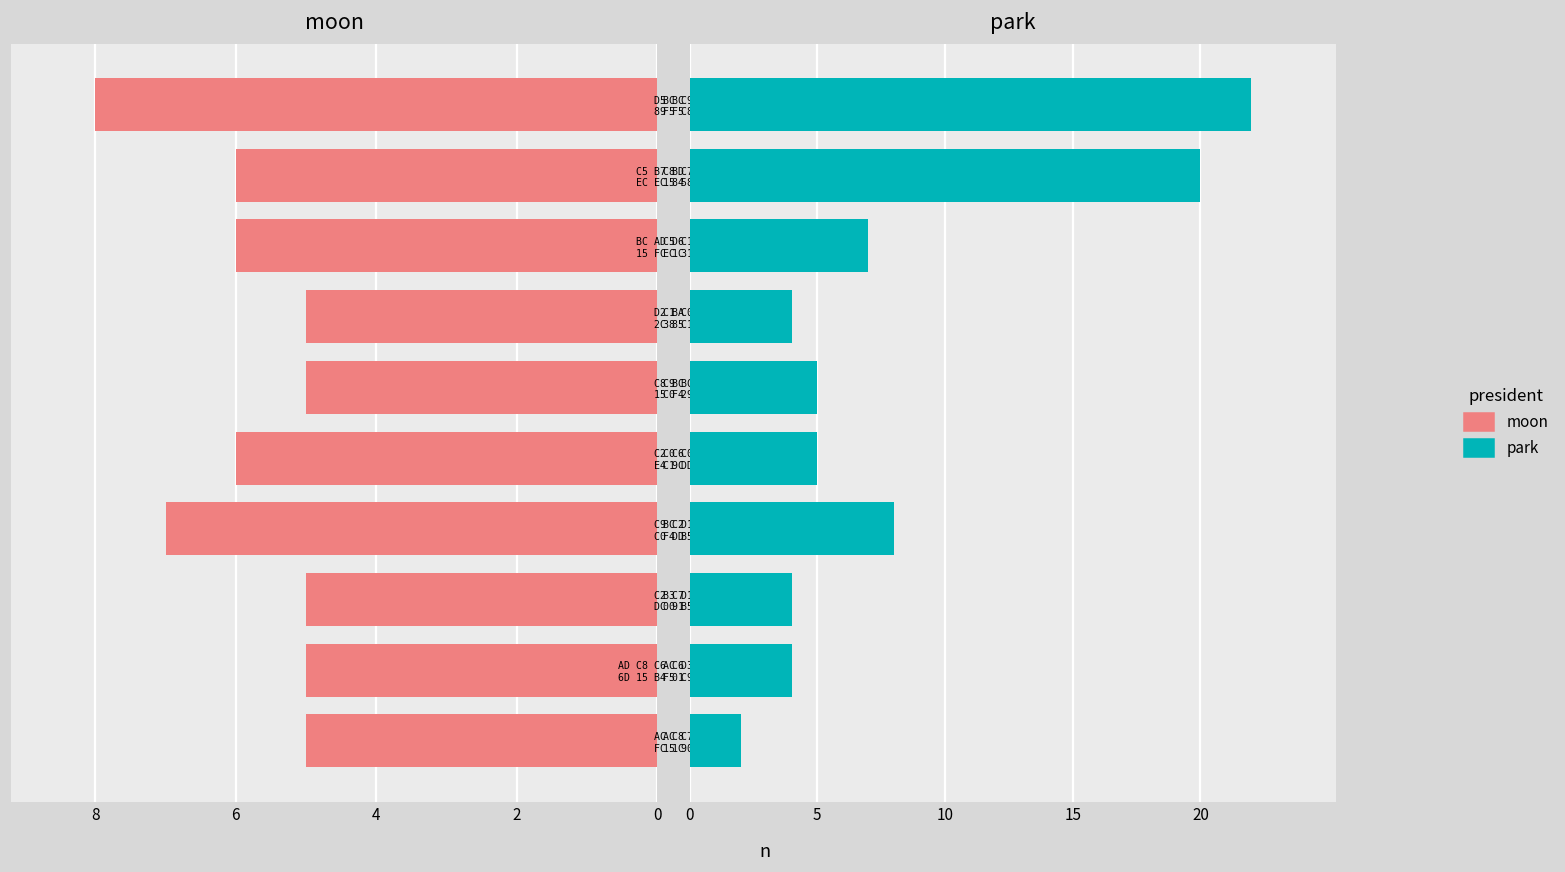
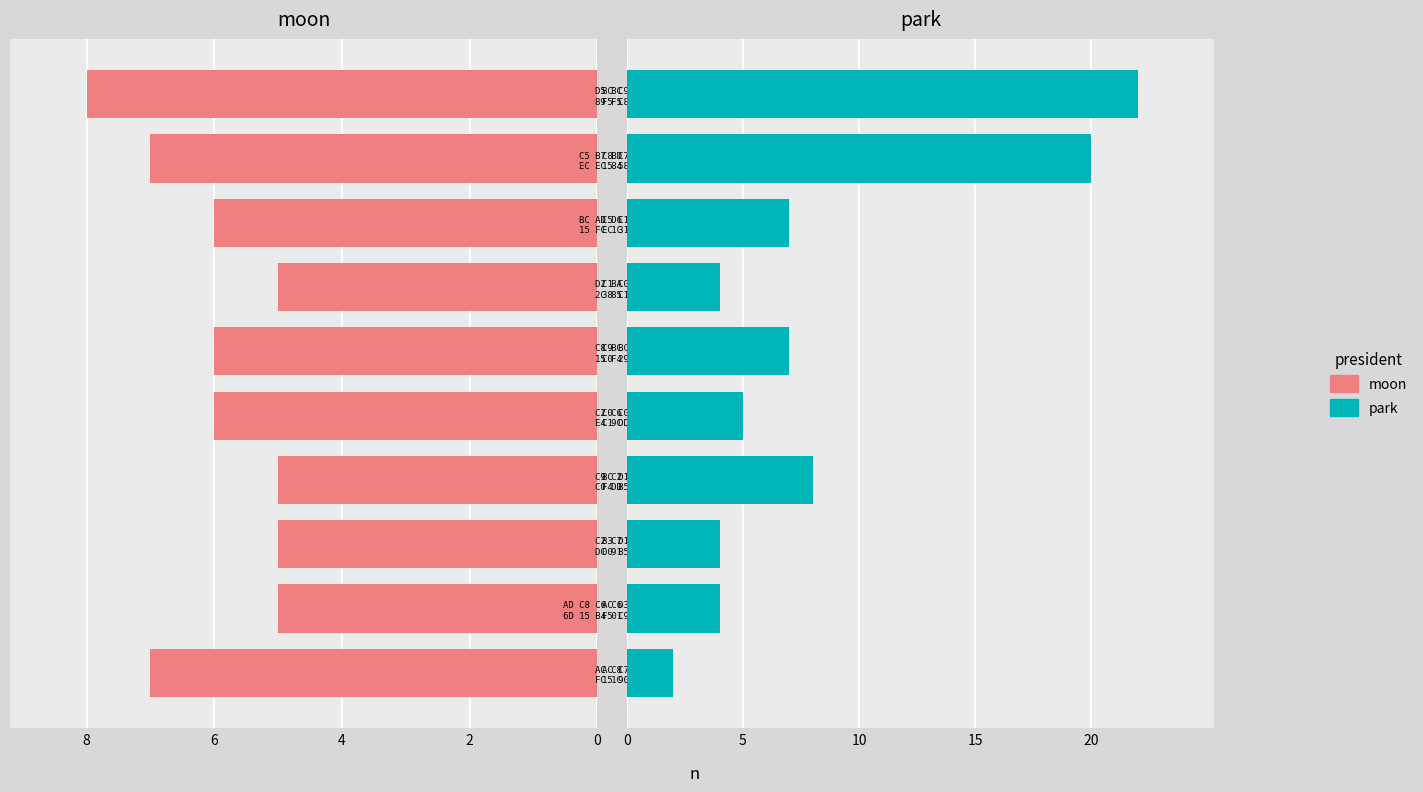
  {
    "moon": {
-     "C8 C7 15 58": 6,
+     "C8 C7 15 58": 7,
      "C5 C1 EC 31": 6,
      "C1 C0 38 C1": 5,
-     "C9 BC C0 29": 5,
+     "C9 BC C0 29": 6,
      "C0 C0 C1 DD": 6,
-     "BC D1 F4 B5": 7,
+     "BC D1 F4 B5": 5,
      "AC D3 F5 C9": 5,
-     "AC C7 15 90": 5
+     "AC C7 15 90": 7
    },
    "park": {
      "D5 BC 89 F5": 22,
      "D2 BA 2C 85": 4,
-     "C8 BC 15 F4": 5,
+     "C8 BC 15 F4": 7,
      "C2 C6 E4 9C": 5,
      "C9 C2 C0 DD": 8,
      "C2 C7 DC 91": 4,
      "AC C8 FC 1C": 2
    }
  }
